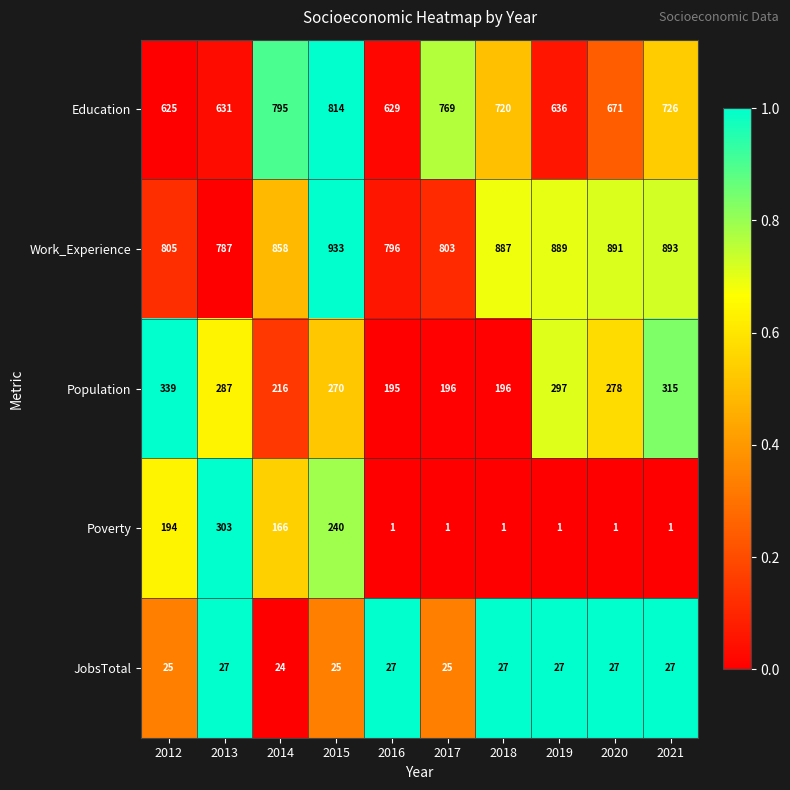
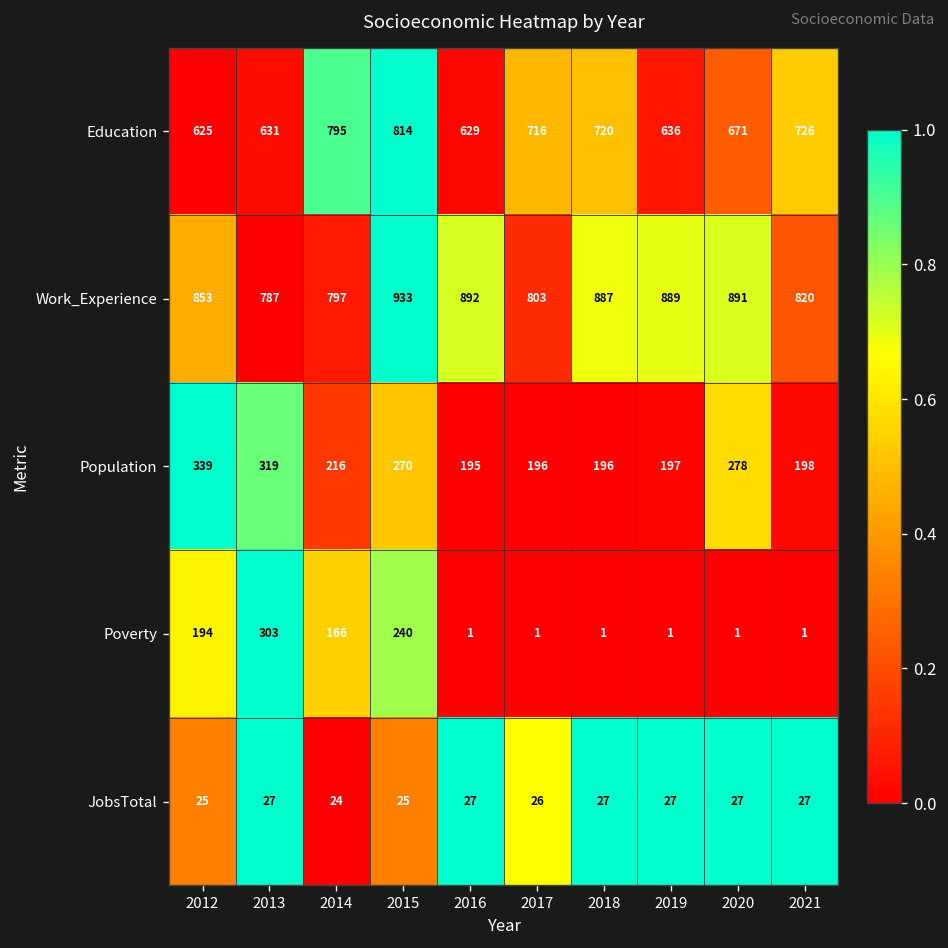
  {
    "Education": {
      "2012": 625,
      "2013": 631,
      "2014": 795,
      "2015": 814,
      "2016": 629,
-     "2017": 769,
+     "2017": 716,
      "2018": 720,
      "2019": 636,
      "2020": 671,
      "2021": 726
    },
    "Work_Experience": {
-     "2012": 805,
+     "2012": 853,
      "2013": 787,
-     "2014": 858,
+     "2014": 797,
      "2015": 933,
-     "2016": 796,
+     "2016": 892,
      "2017": 803,
      "2018": 887,
      "2019": 889,
      "2020": 891,
-     "2021": 893
+     "2021": 820
    },
    "Population": {
      "2012": 339,
-     "2013": 287,
+     "2013": 319,
      "2014": 216,
      "2015": 270,
      "2016": 195,
      "2017": 196,
      "2018": 196,
-     "2019": 297,
+     "2019": 197,
      "2020": 278,
-     "2021": 315
+     "2021": 198
    },
    "Poverty": {
      "2012": 194,
      "2013": 303,
      "2014": 166,
      "2015": 240,
      "2016": 1,
      "2017": 1,
      "2018": 1,
      "2019": 1,
      "2020": 1,
      "2021": 1
    },
    "JobsTotal": {
      "2012": 25,
      "2013": 27,
      "2014": 24,
      "2015": 25,
      "2016": 27,
-     "2017": 25,
+     "2017": 26,
      "2018": 27,
      "2019": 27,
      "2020": 27,
      "2021": 27
    }
  }
